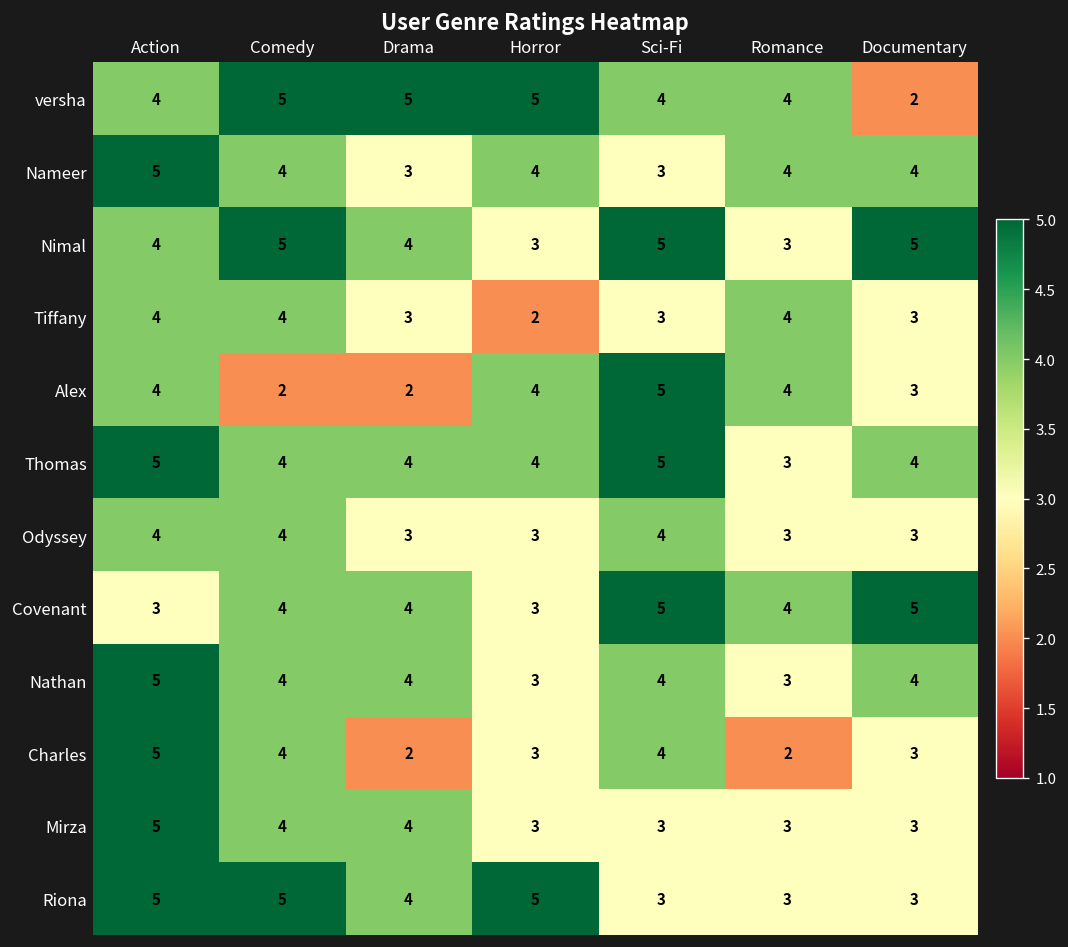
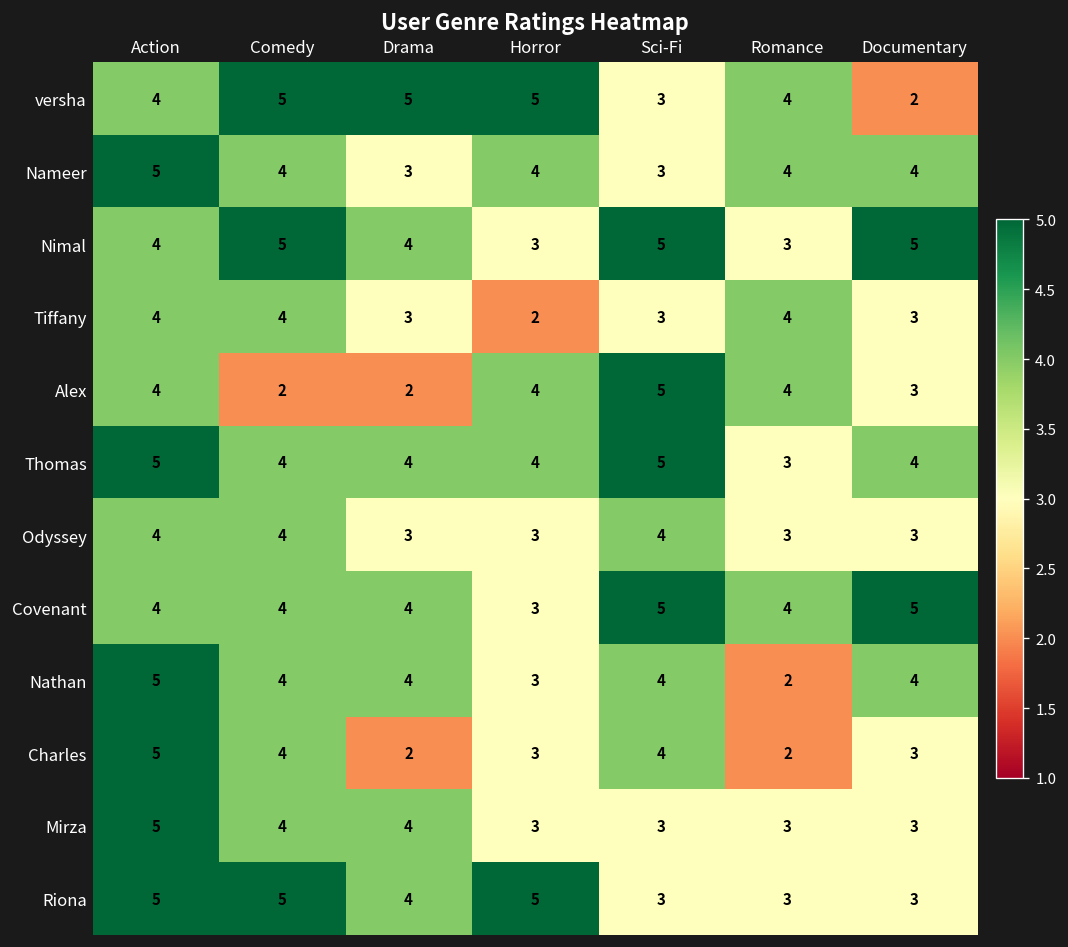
  {
    "versha": {
      "Action": 4,
      "Comedy": 5,
      "Drama": 5,
      "Horror": 5,
-     "Sci-Fi": 4,
+     "Sci-Fi": 3,
      "Romance": 4,
      "Documentary": 2
    },
    "Nameer": {
      "Action": 5,
      "Comedy": 4,
      "Drama": 3,
      "Horror": 4,
      "Sci-Fi": 3,
      "Romance": 4,
      "Documentary": 4
    },
    "Nimal": {
      "Action": 4,
      "Comedy": 5,
      "Drama": 4,
      "Horror": 3,
      "Sci-Fi": 5,
      "Romance": 3,
      "Documentary": 5
    },
    "Tiffany": {
      "Action": 4,
      "Comedy": 4,
      "Drama": 3,
      "Horror": 2,
      "Sci-Fi": 3,
      "Romance": 4,
      "Documentary": 3
    },
    "Alex": {
      "Action": 4,
      "Comedy": 2,
      "Drama": 2,
      "Horror": 4,
      "Sci-Fi": 5,
      "Romance": 4,
      "Documentary": 3
    },
    "Thomas": {
      "Action": 5,
      "Comedy": 4,
      "Drama": 4,
      "Horror": 4,
      "Sci-Fi": 5,
      "Romance": 3,
      "Documentary": 4
    },
    "Odyssey": {
      "Action": 4,
      "Comedy": 4,
      "Drama": 3,
      "Horror": 3,
      "Sci-Fi": 4,
      "Romance": 3,
      "Documentary": 3
    },
    "Covenant": {
-     "Action": 3,
+     "Action": 4,
      "Comedy": 4,
      "Drama": 4,
      "Horror": 3,
      "Sci-Fi": 5,
      "Romance": 4,
      "Documentary": 5
    },
    "Nathan": {
      "Action": 5,
      "Comedy": 4,
      "Drama": 4,
      "Horror": 3,
      "Sci-Fi": 4,
-     "Romance": 3,
+     "Romance": 2,
      "Documentary": 4
    },
    "Charles": {
      "Action": 5,
      "Comedy": 4,
      "Drama": 2,
      "Horror": 3,
      "Sci-Fi": 4,
      "Romance": 2,
      "Documentary": 3
    },
    "Mirza": {
      "Action": 5,
      "Comedy": 4,
      "Drama": 4,
      "Horror": 3,
      "Sci-Fi": 3,
      "Romance": 3,
      "Documentary": 3
    },
    "Riona": {
      "Action": 5,
      "Comedy": 5,
      "Drama": 4,
      "Horror": 5,
      "Sci-Fi": 3,
      "Romance": 3,
      "Documentary": 3
    }
  }
